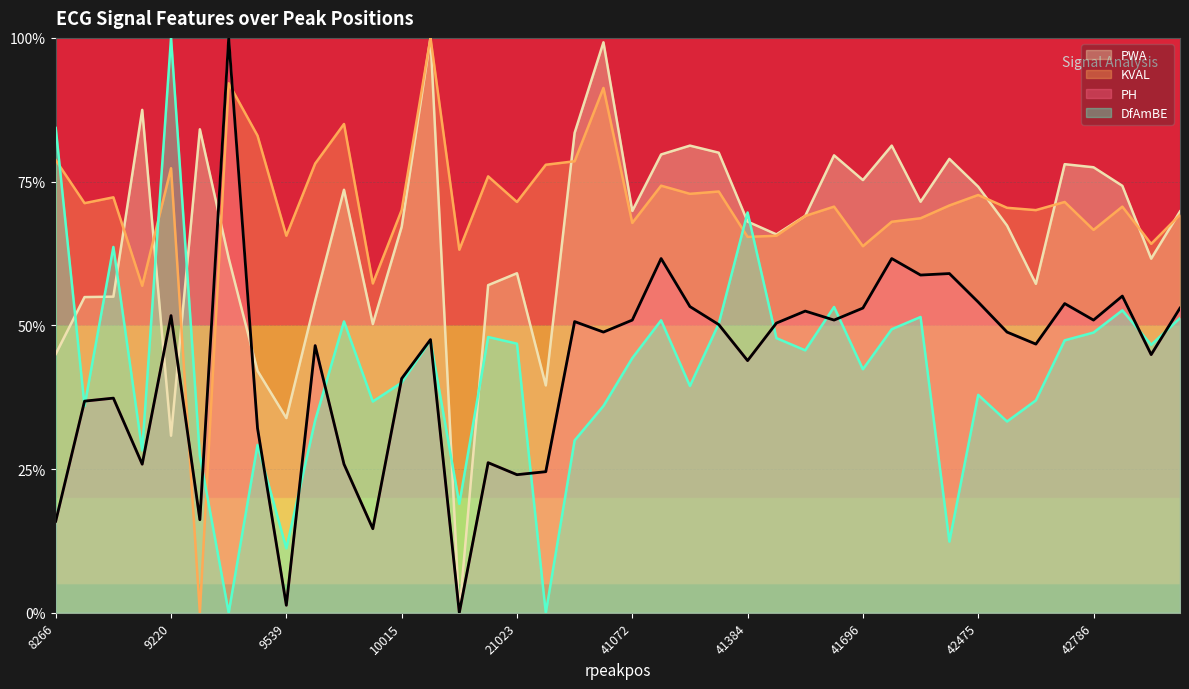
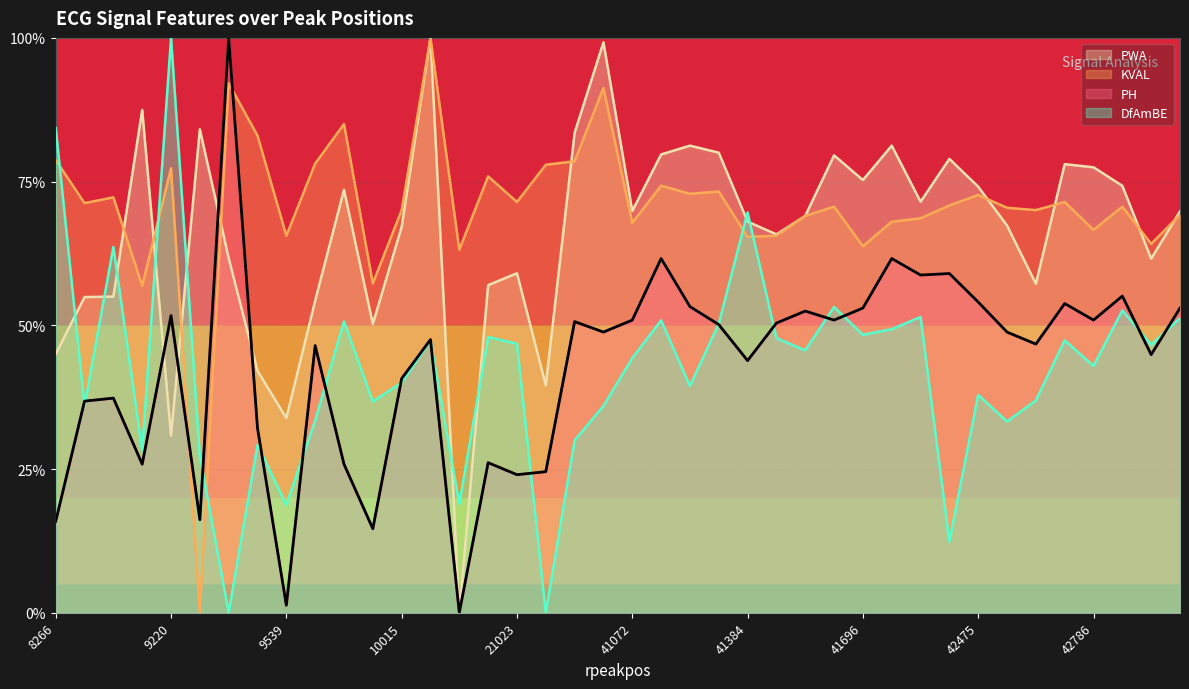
  {
    "DfAmBE": {
      "8266": "84%",
      "9220": "100%",
-     "9539": "11%",
+     "9539": "19%",
      "10015": "40%",
      "21023": "47%",
      "41072": "44%",
      "41384": "70%",
-     "41696": "42%",
+     "41696": "48%",
      "42475": "38%",
-     "42786": "49%"
+     "42786": "43%"
    }
  }
